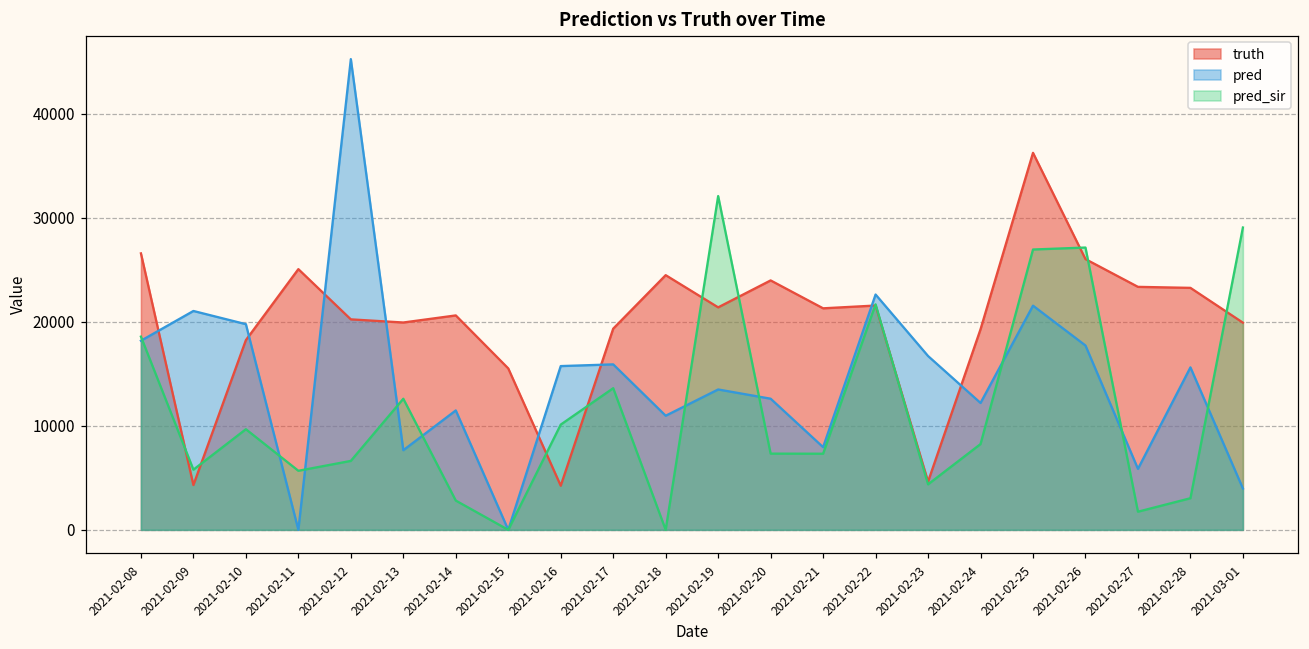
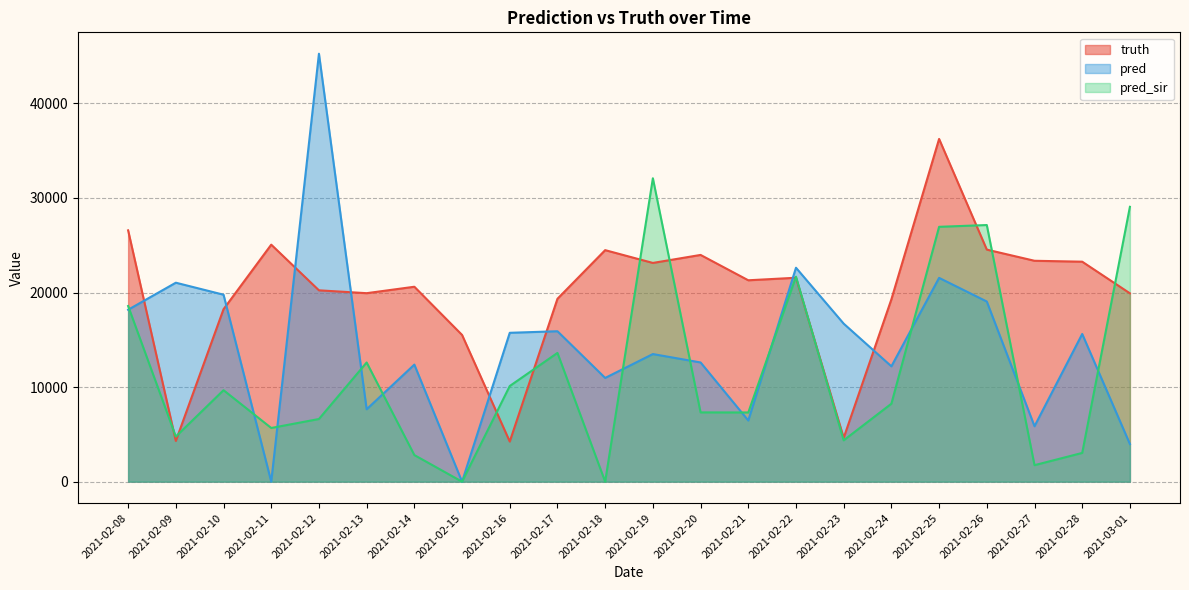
  {
    "truth": {
      "2021-02-08": 27000,
      "2021-02-09": 4000,
      "2021-02-10": 18000,
      "2021-02-11": 25000,
      "2021-02-12": 20000,
      "2021-02-13": 20000,
      "2021-02-14": 21000,
      "2021-02-15": 16000,
      "2021-02-16": 4000,
      "2021-02-17": 19000,
      "2021-02-18": 24000,
-     "2021-02-19": 21000,
+     "2021-02-19": 23000,
      "2021-02-20": 24000,
      "2021-02-21": 21000,
      "2021-02-24": 19000,
      "2021-02-25": 36000,
-     "2021-02-26": 26000,
+     "2021-02-26": 25000,
      "2021-02-27": 23000,
      "2021-02-28": 23000,
      "2021-03-01": 20000
    },
    "pred": {
      "2021-02-08": 18000,
      "2021-02-09": 21000,
      "2021-02-10": 20000,
      "2021-02-11": 0,
      "2021-02-12": 45000,
      "2021-02-13": 8000,
-     "2021-02-14": 11000,
+     "2021-02-14": 12000,
      "2021-02-16": 16000,
      "2021-02-17": 16000,
      "2021-02-18": 11000,
      "2021-02-19": 13000,
      "2021-02-20": 13000,
-     "2021-02-21": 8000,
+     "2021-02-21": 6000,
      "2021-02-22": 23000,
      "2021-02-23": 17000,
      "2021-02-24": 12000,
      "2021-02-25": 22000,
-     "2021-02-26": 18000,
+     "2021-02-26": 19000,
      "2021-02-27": 6000,
      "2021-02-28": 16000,
      "2021-03-01": 4000
    },
    "pred_sir": {
      "2021-02-08": 19000,
-     "2021-02-09": 6000,
+     "2021-02-09": 5000,
      "2021-02-10": 10000,
      "2021-02-11": 6000,
      "2021-02-12": 7000,
      "2021-02-13": 13000,
      "2021-02-14": 3000,
      "2021-02-16": 10000,
      "2021-02-17": 14000,
      "2021-02-18": 0,
      "2021-02-19": 32000,
      "2021-02-20": 7000,
      "2021-02-21": 7000,
      "2021-02-24": 8000,
      "2021-02-25": 27000,
      "2021-02-26": 27000,
      "2021-02-27": 2000,
      "2021-02-28": 3000,
      "2021-03-01": 29000
    }
  }
